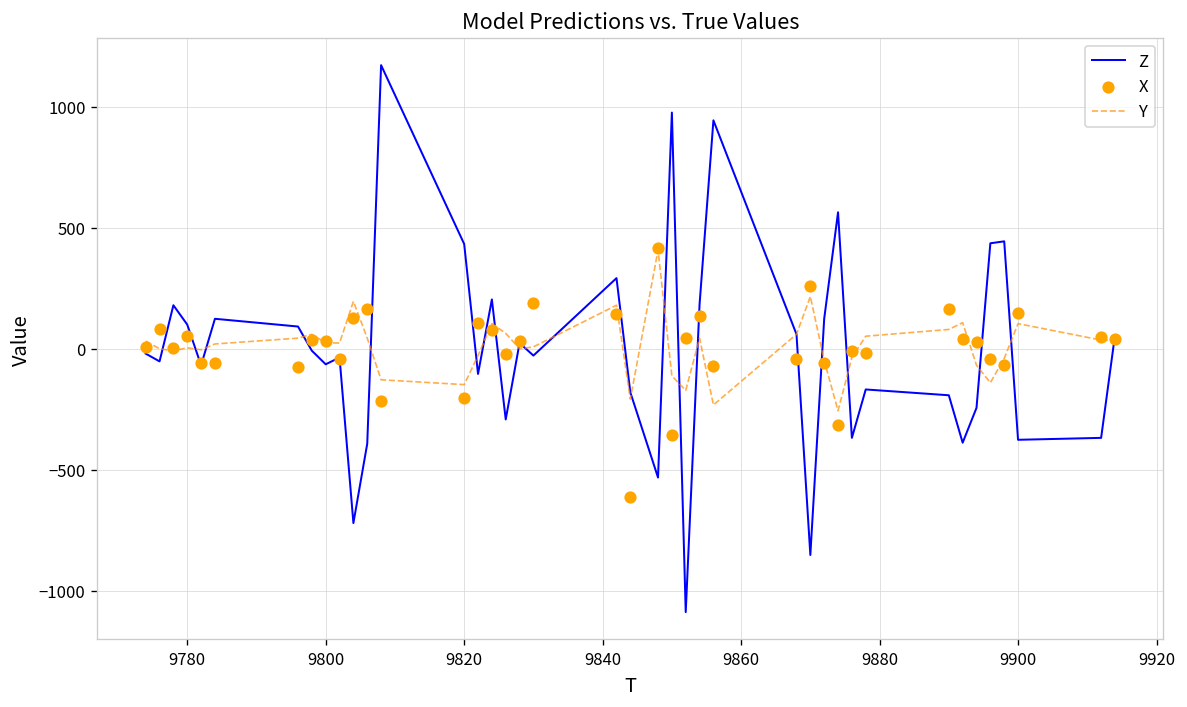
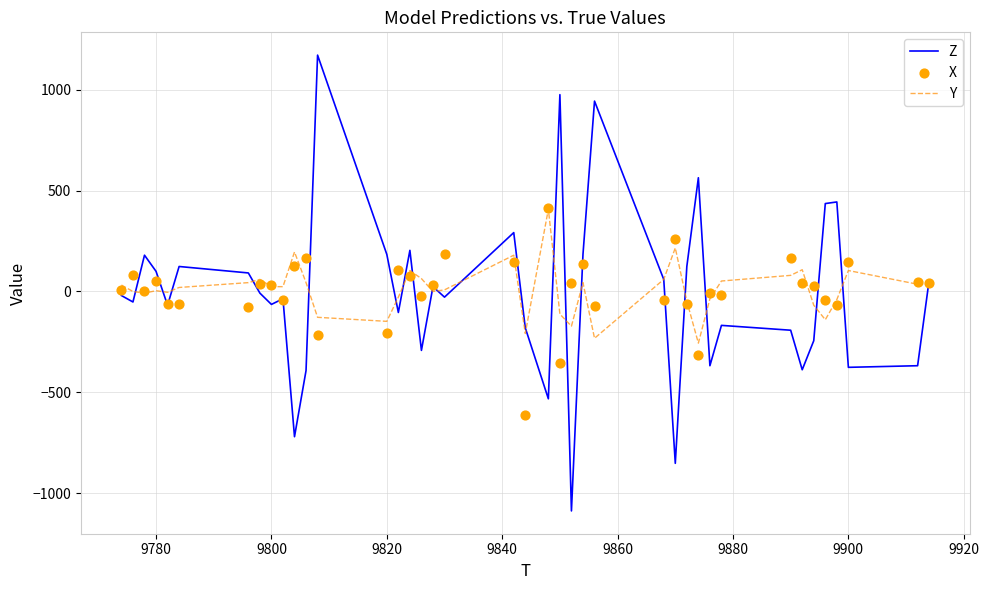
  {
    "Z": {
      "9780": 100,
      "9800": -60,
-     "9820": 430,
+     "9820": 180,
      "9900": -380
    }
  }
